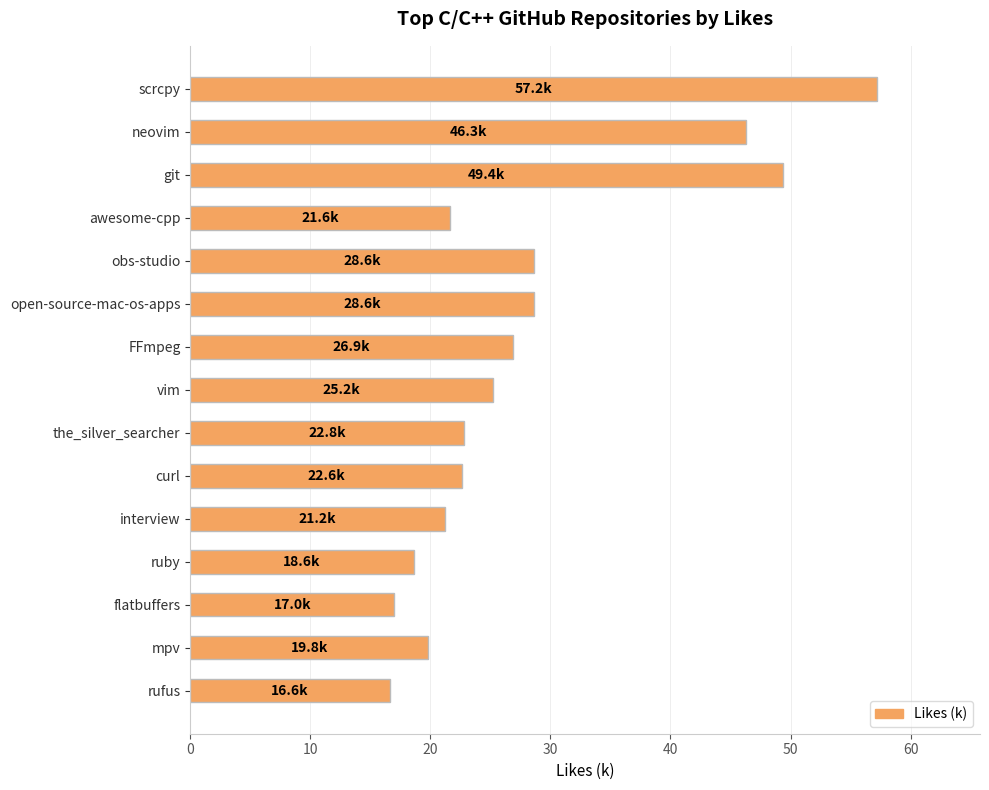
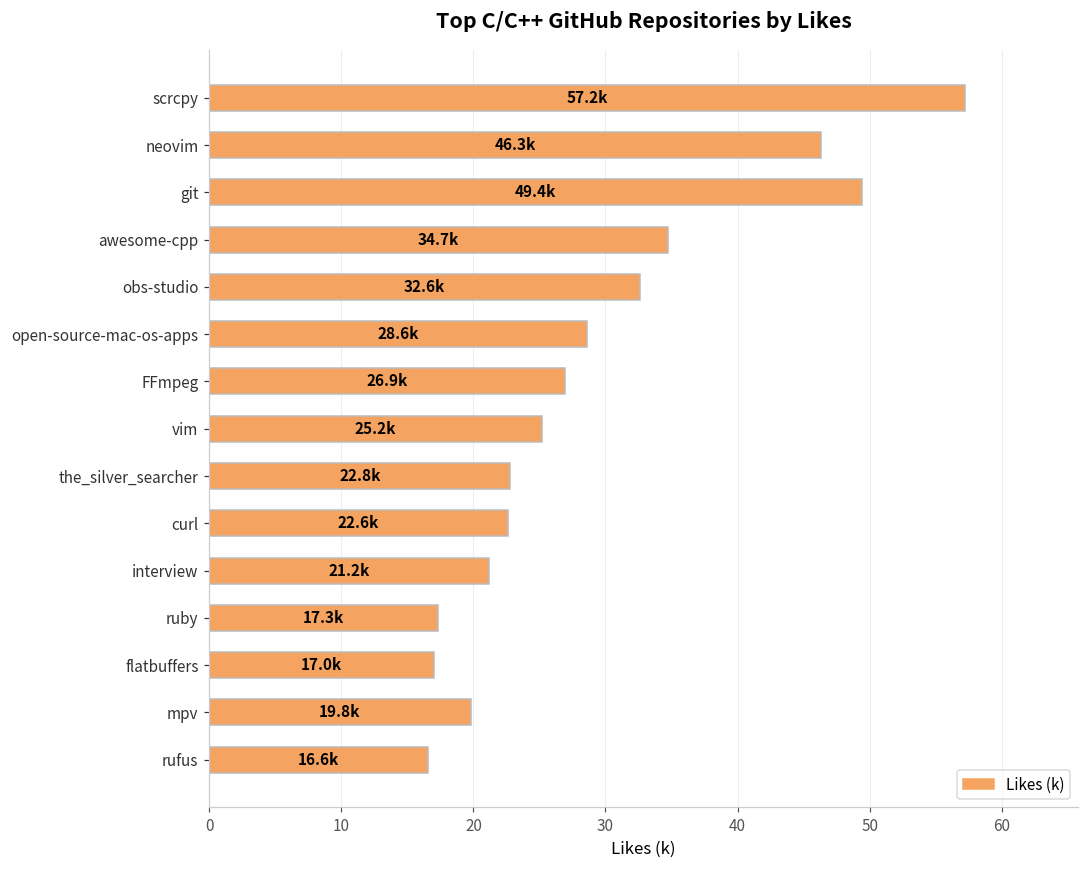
  {
    "scrcpy": "57.2k",
    "neovim": "46.3k",
    "git": "49.4k",
-   "awesome-cpp": "21.6k",
-   "obs-studio": "28.6k",
+   "awesome-cpp": "34.7k",
+   "obs-studio": "32.6k",
    "open-source-mac-os-apps": "28.6k",
    "FFmpeg": "26.9k",
    "vim": "25.2k",
    "the_silver_searcher": "22.8k",
    "curl": "22.6k",
    "interview": "21.2k",
-   "ruby": "18.6k",
+   "ruby": "17.3k",
    "flatbuffers": "17.0k",
    "mpv": "19.8k",
    "rufus": "16.6k"
  }
